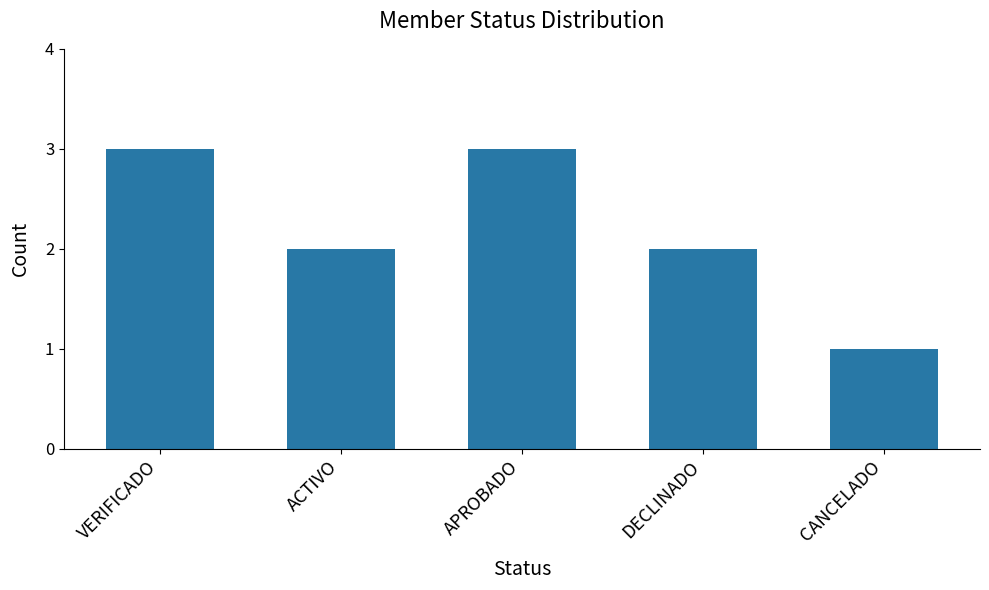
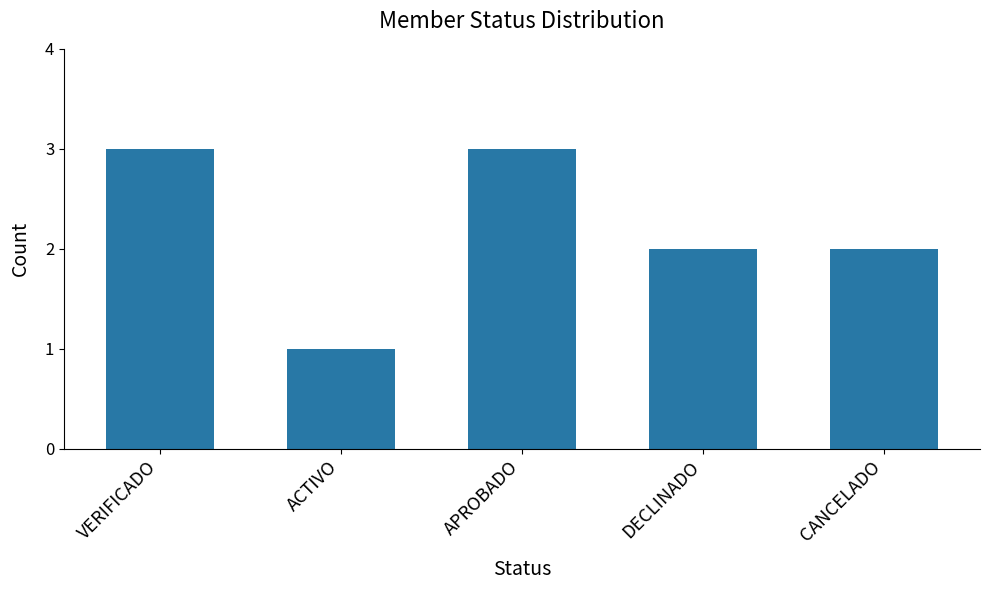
  {
    "VERIFICADO": 3,
-   "ACTIVO": 2,
+   "ACTIVO": 1,
    "APROBADO": 3,
    "DECLINADO": 2,
-   "CANCELADO": 1
+   "CANCELADO": 2
  }
